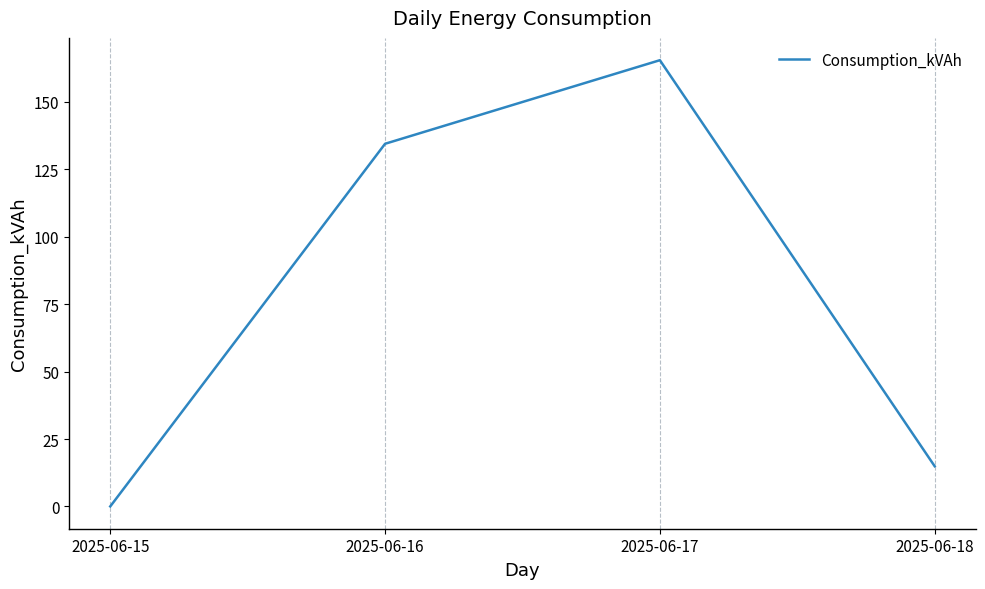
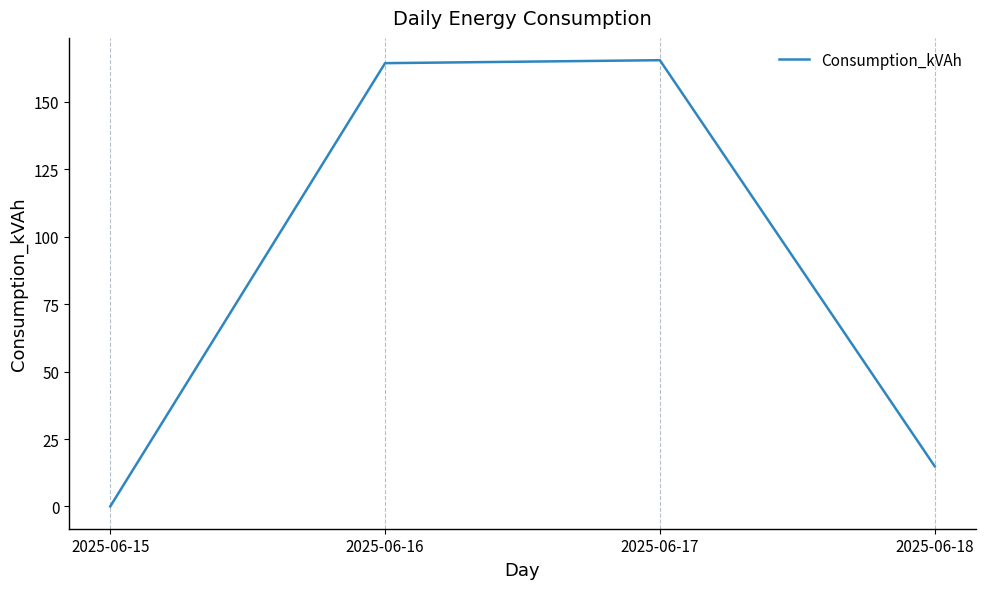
  {
    "2025-06-15": 0,
-   "2025-06-16": 135,
+   "2025-06-16": 164,
    "2025-06-17": 166,
    "2025-06-18": 15
  }
